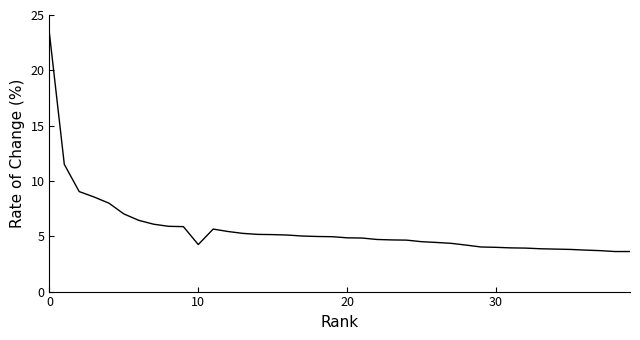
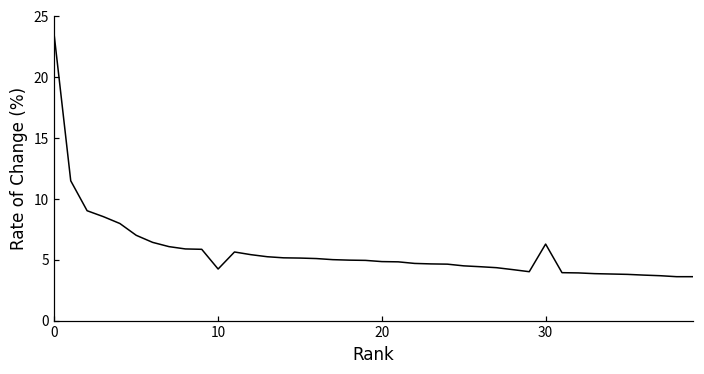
  {
    "0": 23.4,
    "10": 4.3,
    "20": 4.9,
-   "30": 4.0
+   "30": 6.3
  }
